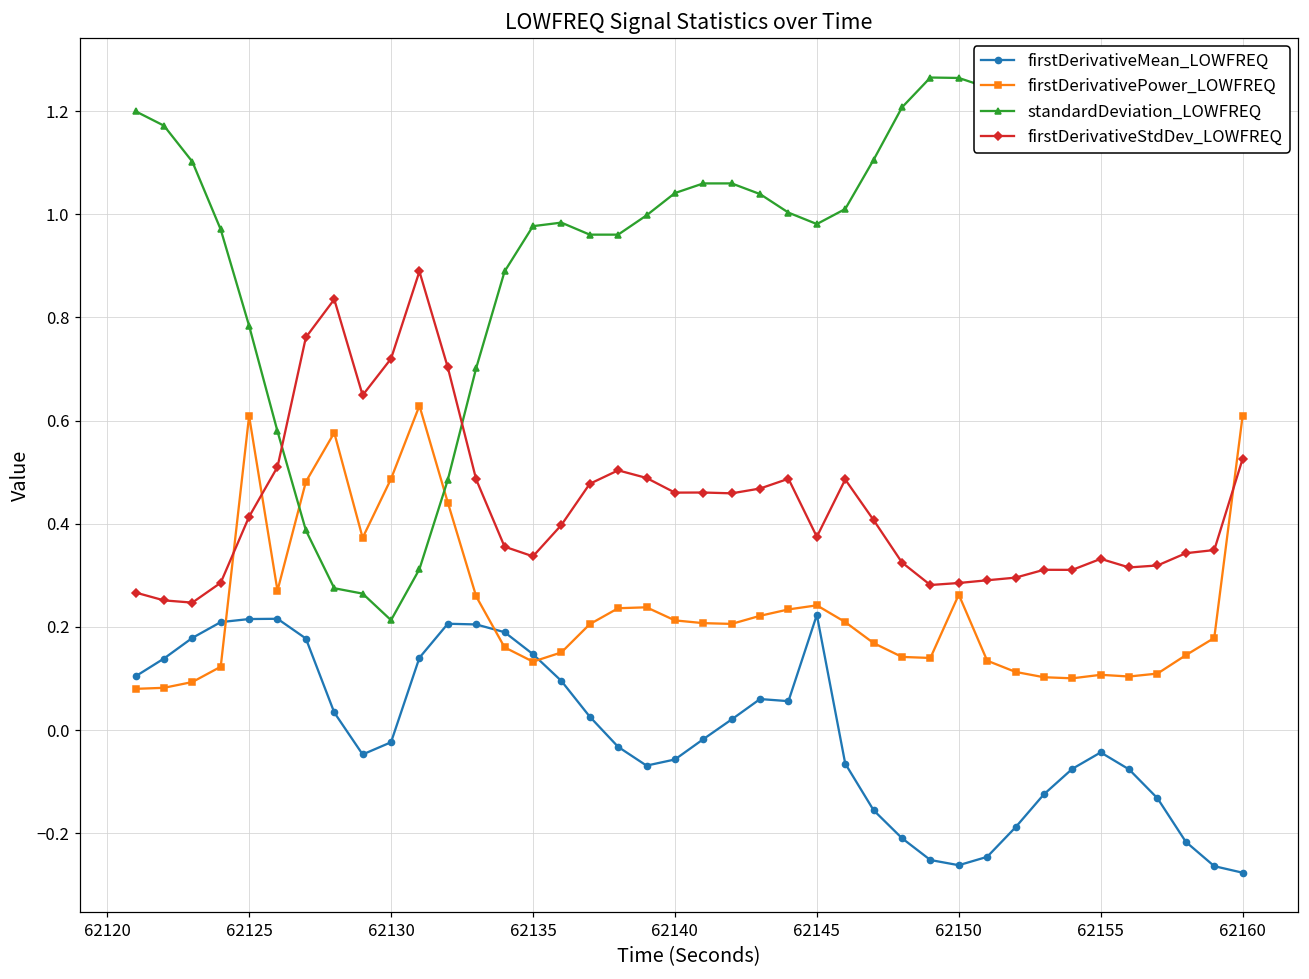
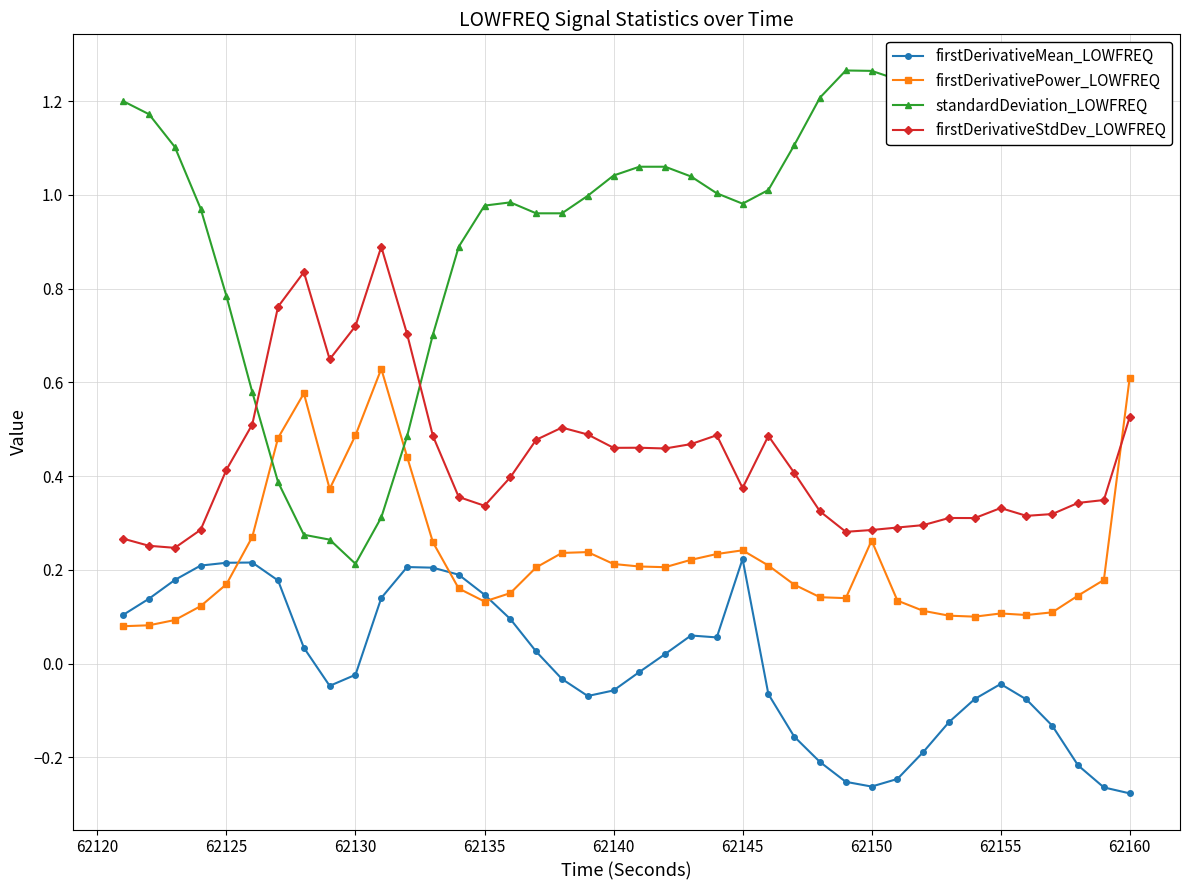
  {
    "firstDerivativeMean_LOWFREQ": {
      "62125": 0.22,
      "62130": -0.02,
      "62135": 0.15,
      "62140": -0.06,
      "62145": 0.22,
      "62150": -0.26,
      "62155": -0.04,
      "62160": -0.28
    },
    "firstDerivativePower_LOWFREQ": {
-     "62125": 0.61,
+     "62125": 0.17,
      "62130": 0.49,
      "62135": 0.13,
      "62140": 0.21,
      "62145": 0.24,
      "62150": 0.26,
      "62155": 0.11,
      "62160": 0.61
    },
    "standardDeviation_LOWFREQ": {
      "62125": 0.78,
      "62130": 0.21,
      "62135": 0.98,
      "62140": 1.04,
      "62145": 0.98,
      "62150": 1.26
    },
    "firstDerivativeStdDev_LOWFREQ": {
      "62125": 0.41,
      "62130": 0.72,
      "62135": 0.34,
      "62140": 0.46,
      "62145": 0.37,
      "62150": 0.29,
      "62155": 0.33,
      "62160": 0.53
    }
  }
